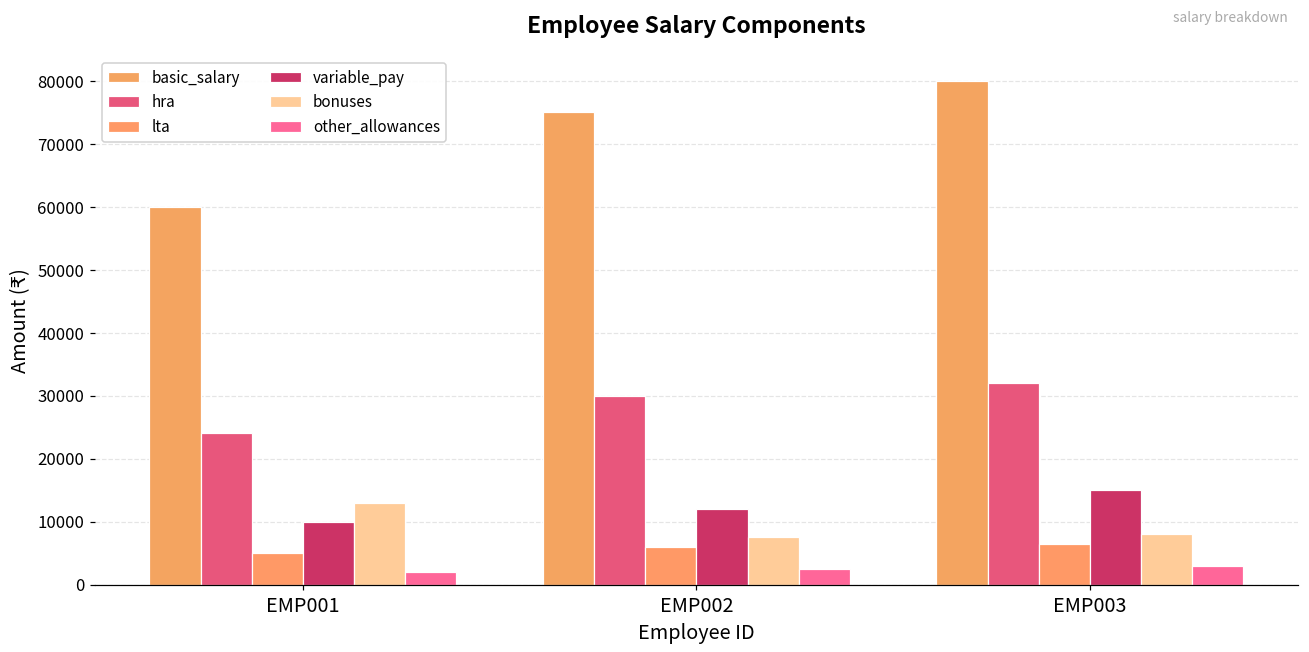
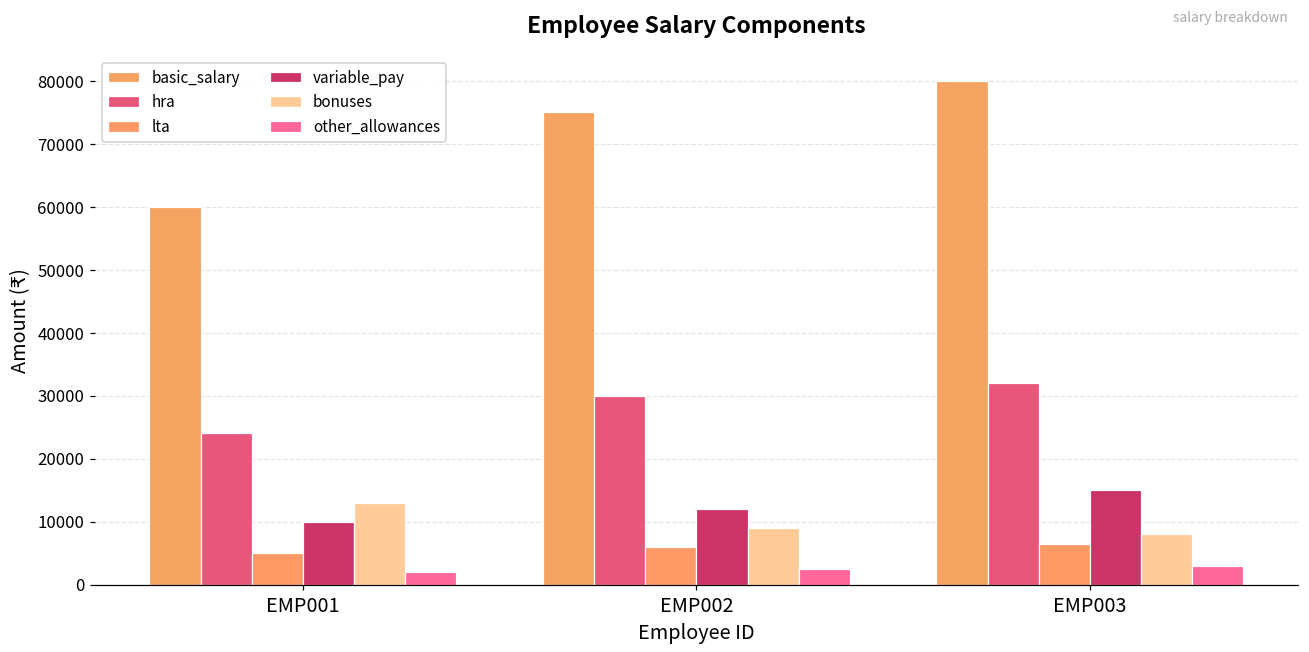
  {
    "bonuses": {
      "EMP001": 13000,
-     "EMP002": 8000,
+     "EMP002": 9000,
      "EMP003": 8000
    }
  }
